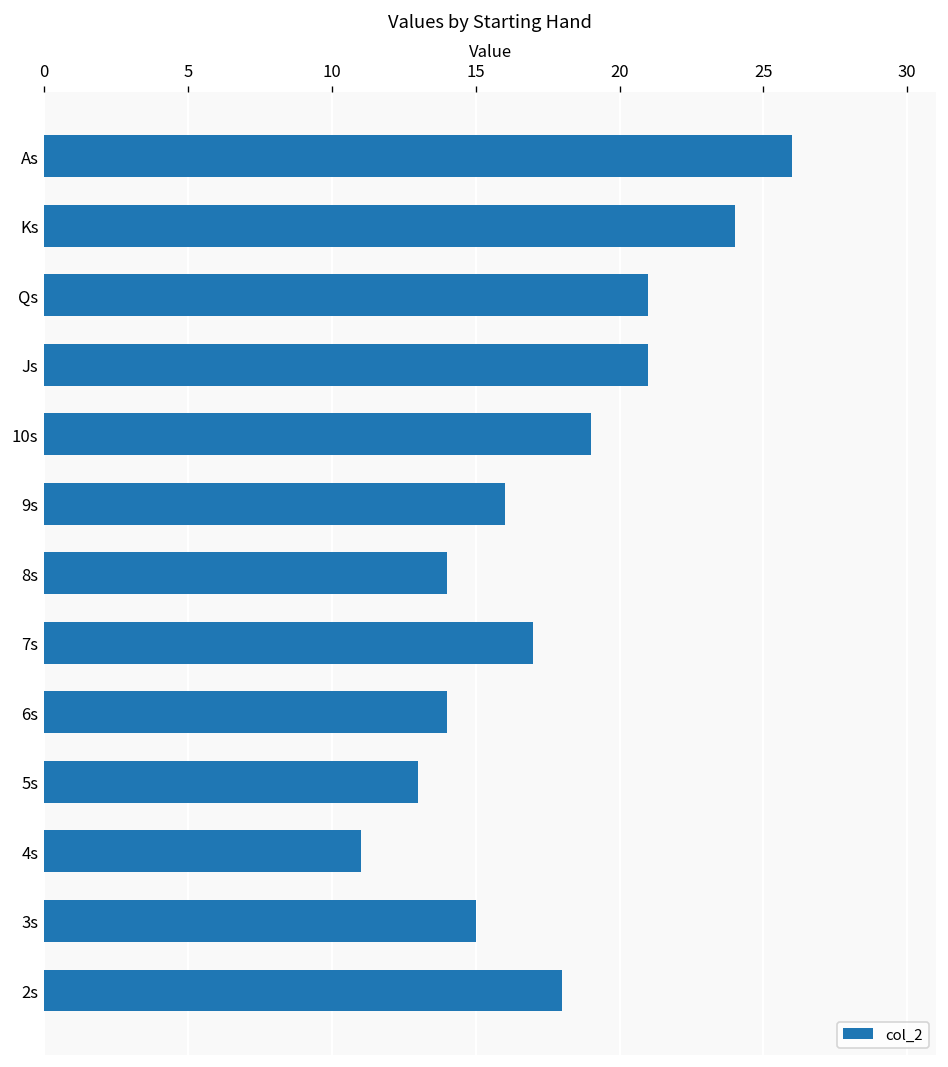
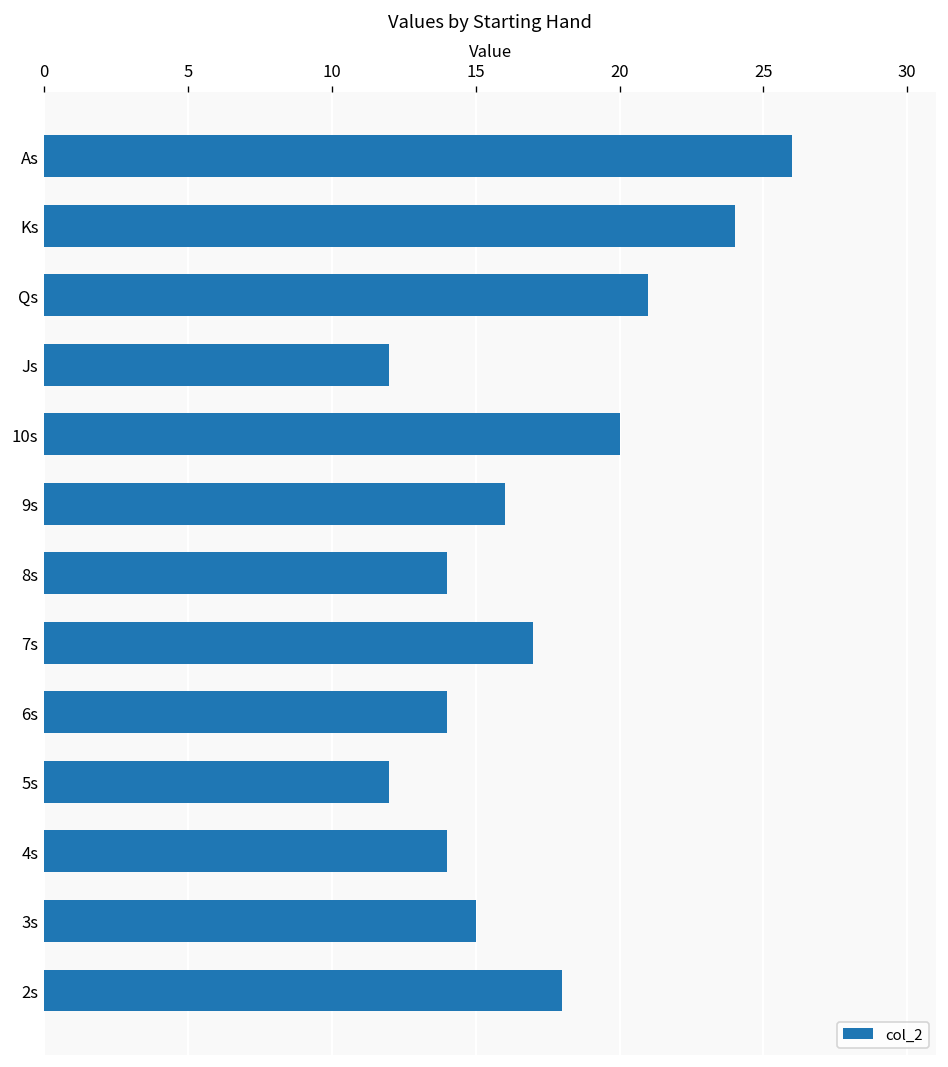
  {
    "As": 26,
    "Ks": 24,
    "Qs": 21,
-   "Js": 21,
-   "10s": 19,
+   "Js": 12,
+   "10s": 20,
    "9s": 16,
    "8s": 14,
    "7s": 17,
    "6s": 14,
-   "5s": 13,
-   "4s": 11,
+   "5s": 12,
+   "4s": 14,
    "3s": 15,
    "2s": 18
  }
